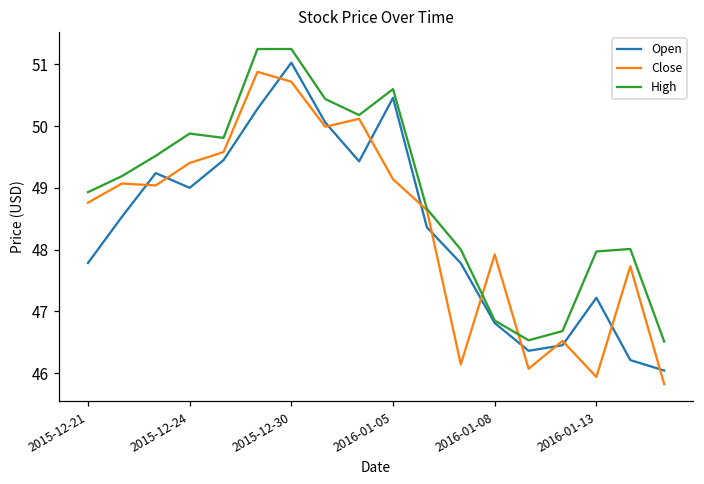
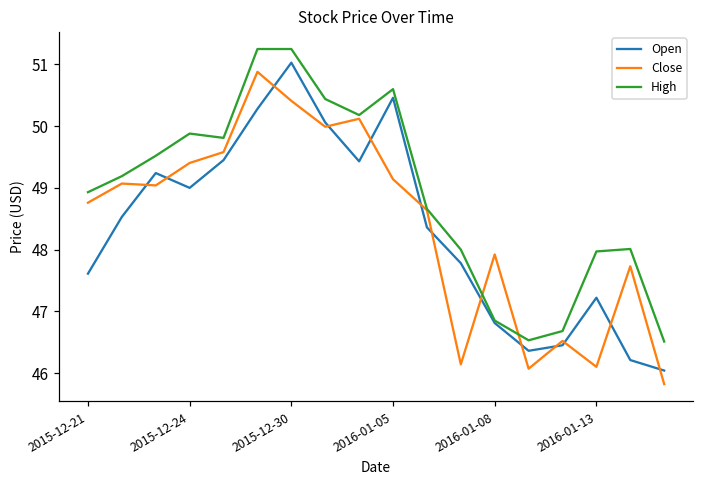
  {
    "Open": {
-     "2015-12-21": 47.8,
+     "2015-12-21": 47.6,
      "2015-12-24": 49.0,
      "2015-12-30": 51.0,
      "2016-01-05": 50.5,
      "2016-01-13": 47.2
    },
    "Close": {
      "2015-12-21": 48.8,
      "2015-12-24": 49.4,
-     "2015-12-30": 50.7,
+     "2015-12-30": 50.4,
      "2016-01-05": 49.1,
      "2016-01-08": 47.9,
-     "2016-01-13": 45.9
+     "2016-01-13": 46.1
    },
    "High": {
      "2015-12-21": 48.9,
      "2015-12-24": 49.9,
      "2015-12-30": 51.3,
      "2016-01-05": 50.6,
      "2016-01-13": 48.0
    }
  }
